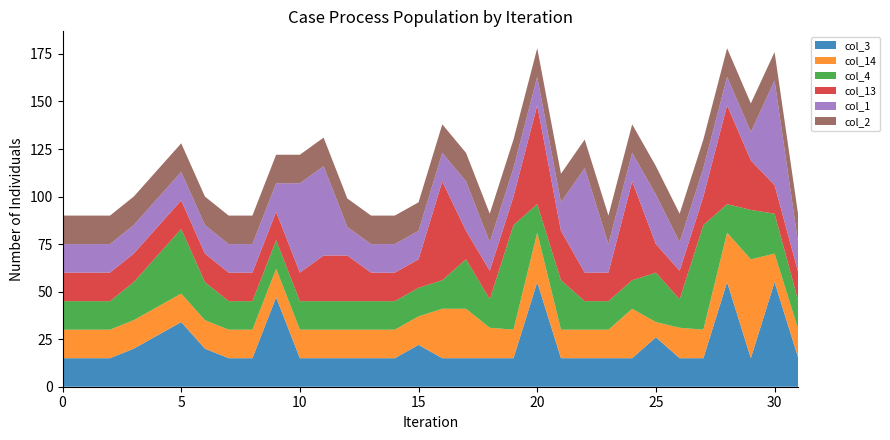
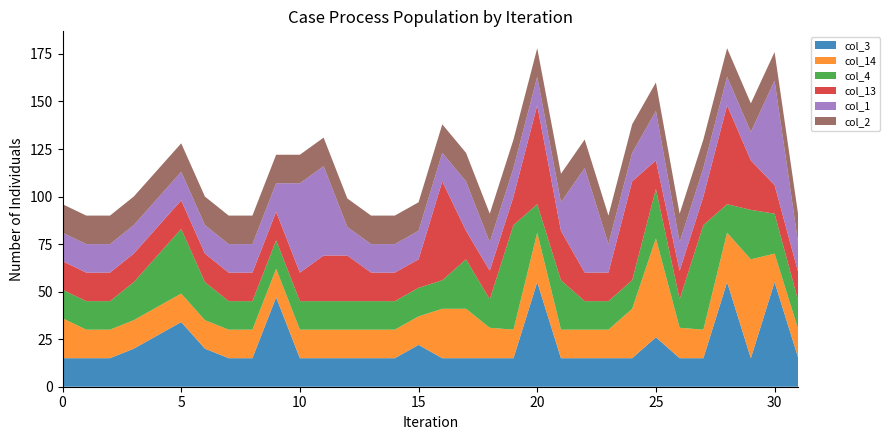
  {
    "col_3": {
      "0": 15,
      "5": 34,
      "10": 15,
      "15": 22,
      "20": 55,
      "25": 26,
      "30": 55
    },
    "col_14": {
-     "0": 15,
+     "0": 21,
      "5": 15,
      "10": 15,
      "15": 15,
      "20": 26,
-     "25": 8,
+     "25": 52,
      "30": 15
    },
    "col_4": {
      "0": 15,
      "5": 34,
      "10": 15,
      "15": 15,
      "20": 15,
      "25": 26,
      "30": 21
    },
    "col_13": {
      "0": 15,
      "5": 15,
      "10": 15,
      "15": 15,
      "20": 52,
      "25": 15,
      "30": 15
    },
    "col_1": {
      "0": 15,
      "5": 15,
      "10": 47,
      "15": 15,
      "20": 15,
      "25": 26,
      "30": 55
    },
    "col_2": {
      "0": 15,
      "5": 15,
      "10": 15,
      "15": 15,
      "20": 15,
      "25": 15,
      "30": 15
    }
  }
